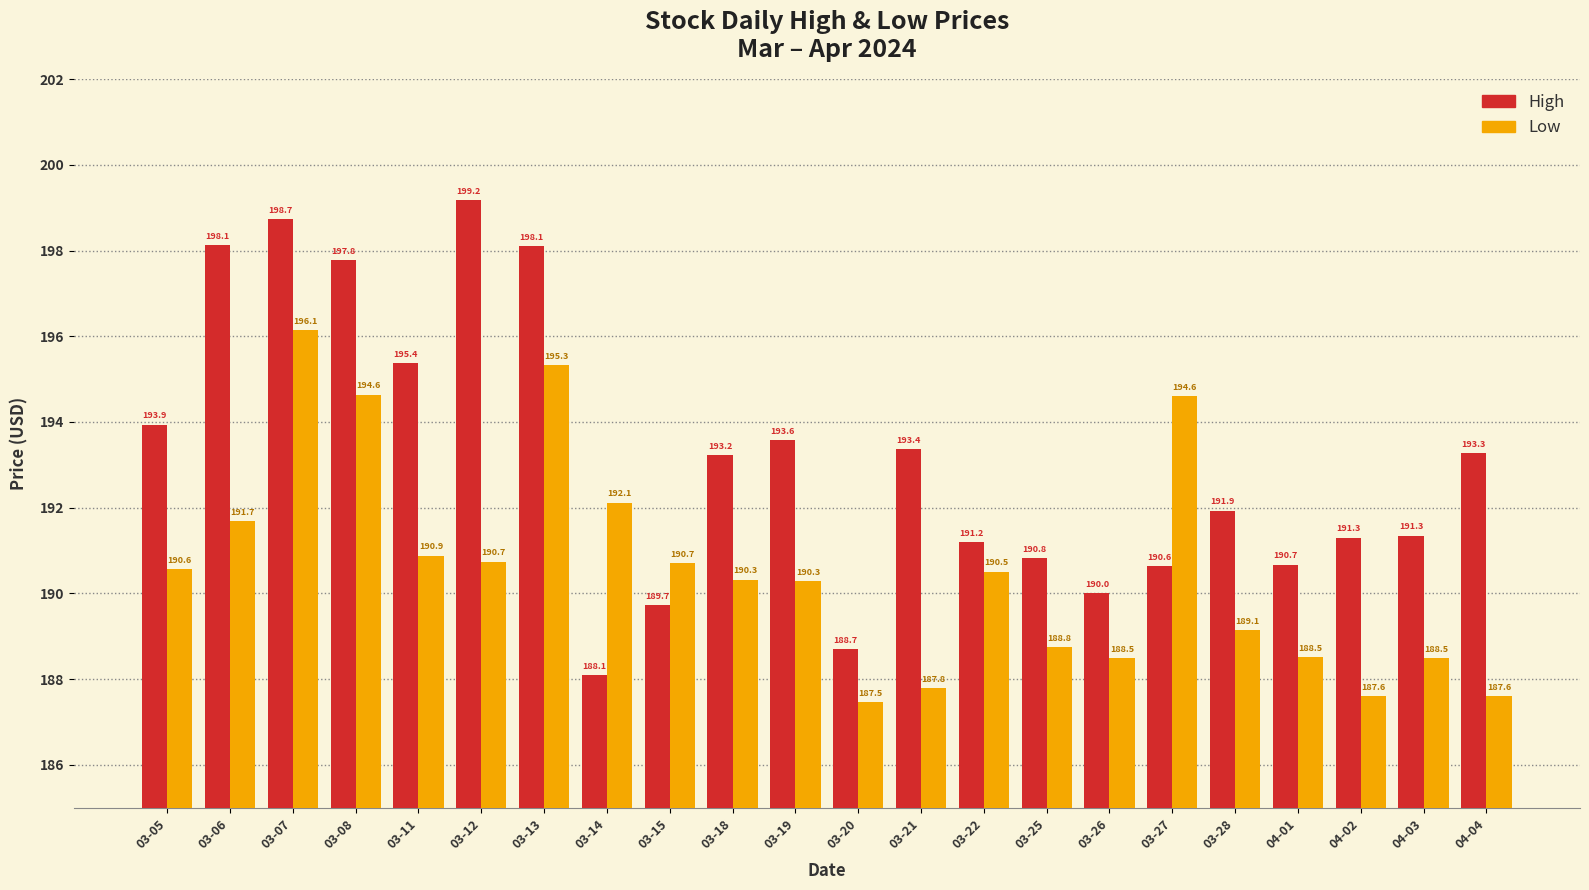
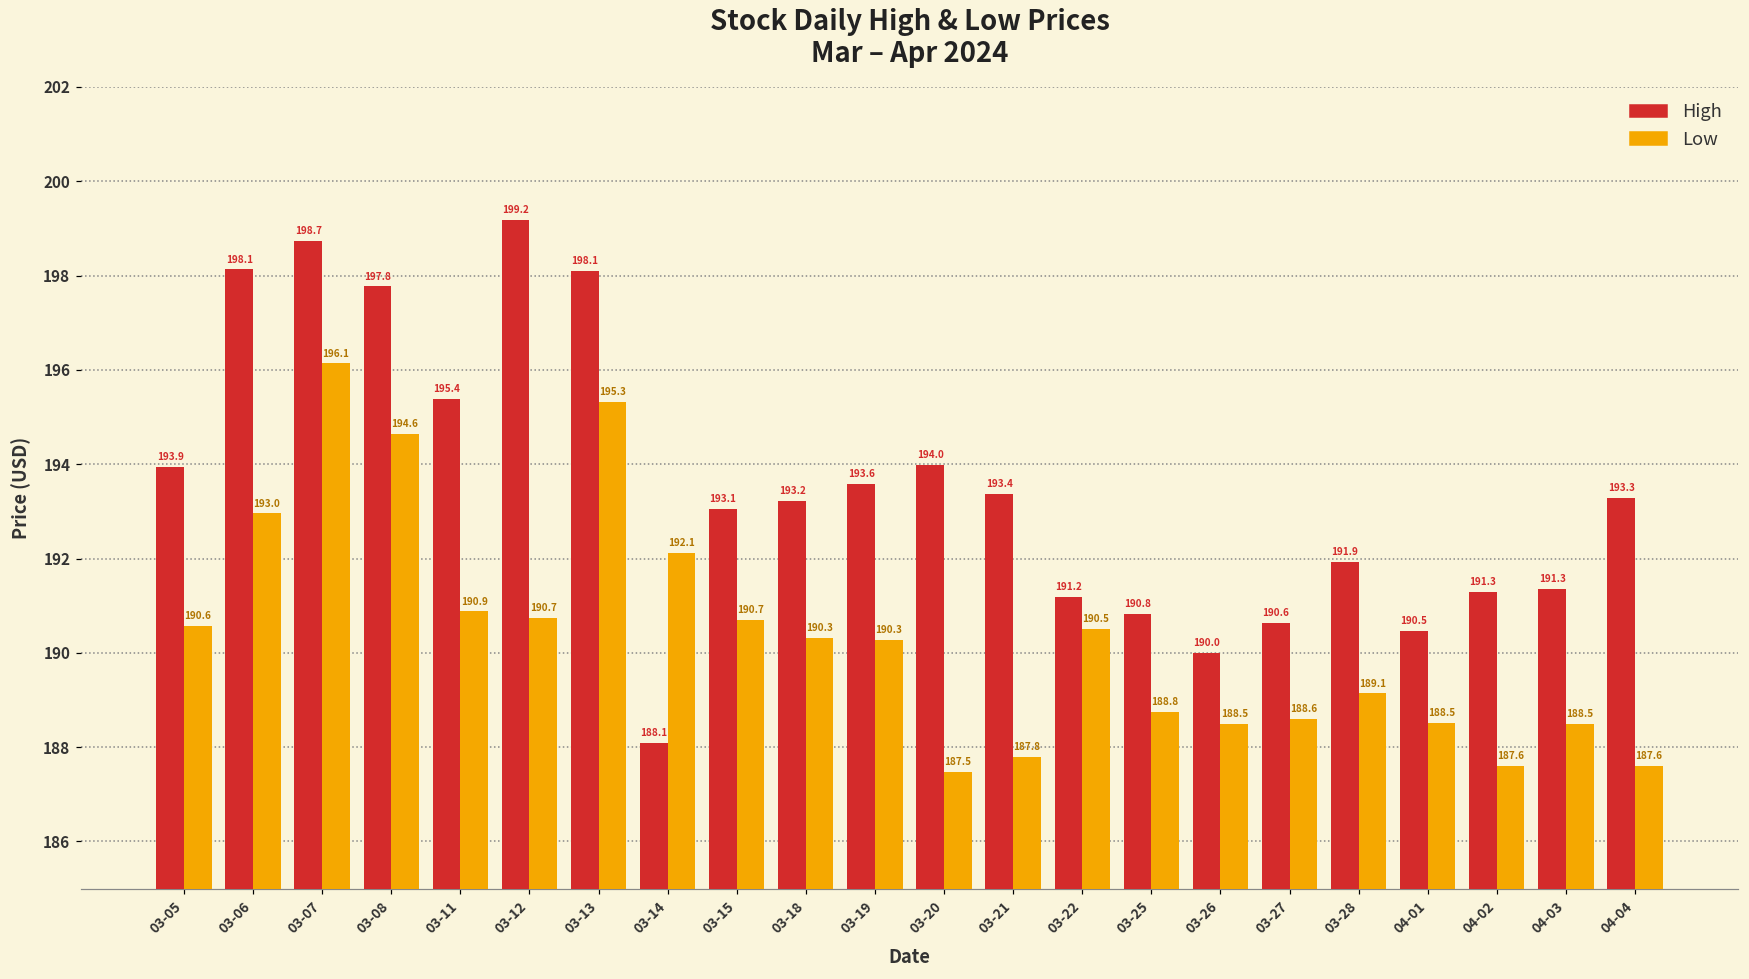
  {
    "High": {
      "03-05": 193.9,
      "03-06": 198.1,
      "03-07": 198.7,
      "03-08": 197.8,
      "03-11": 195.4,
      "03-12": 199.2,
      "03-13": 198.1,
      "03-14": 188.1,
-     "03-15": 189.7,
+     "03-15": 193.1,
      "03-18": 193.2,
      "03-19": 193.6,
-     "03-20": 188.7,
+     "03-20": 194.0,
      "03-21": 193.4,
      "03-22": 191.2,
      "03-25": 190.8,
      "03-26": 190.0,
      "03-27": 190.6,
      "03-28": 191.9,
-     "04-01": 190.7,
+     "04-01": 190.5,
      "04-02": 191.3,
      "04-03": 191.3,
      "04-04": 193.3
    },
    "Low": {
      "03-05": 190.6,
-     "03-06": 191.7,
+     "03-06": 193.0,
      "03-07": 196.1,
      "03-08": 194.6,
      "03-11": 190.9,
      "03-12": 190.7,
      "03-13": 195.3,
      "03-14": 192.1,
      "03-15": 190.7,
      "03-18": 190.3,
      "03-19": 190.3,
      "03-20": 187.5,
      "03-21": 187.8,
      "03-22": 190.5,
      "03-25": 188.8,
      "03-26": 188.5,
-     "03-27": 194.6,
+     "03-27": 188.6,
      "03-28": 189.1,
      "04-01": 188.5,
      "04-02": 187.6,
      "04-03": 188.5,
      "04-04": 187.6
    }
  }
